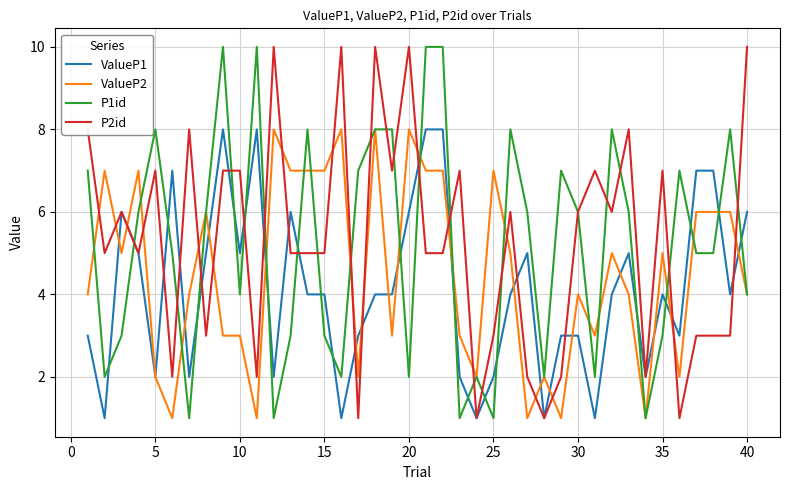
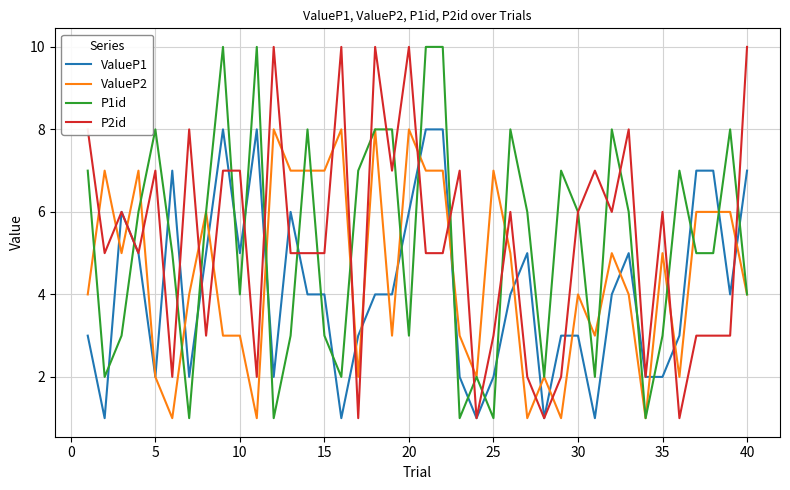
  {
    "ValueP1": {
      "10": 5,
      "15": 4,
      "20": 6,
      "25": 2,
      "30": 3,
-     "35": 4,
-     "40": 6
+     "35": 2,
+     "40": 7
    },
    "ValueP2": {
      "10": 3,
      "15": 7,
      "20": 8,
      "25": 7,
      "30": 4,
      "35": 5
    },
    "P1id": {
      "5": 8,
      "10": 4,
      "15": 3,
-     "20": 2,
+     "20": 3,
      "25": 1,
      "35": 3
    },
    "P2id": {
      "5": 7,
      "10": 7,
      "15": 5,
      "20": 10,
      "25": 3,
-     "35": 7,
+     "35": 6,
      "40": 10
    }
  }
